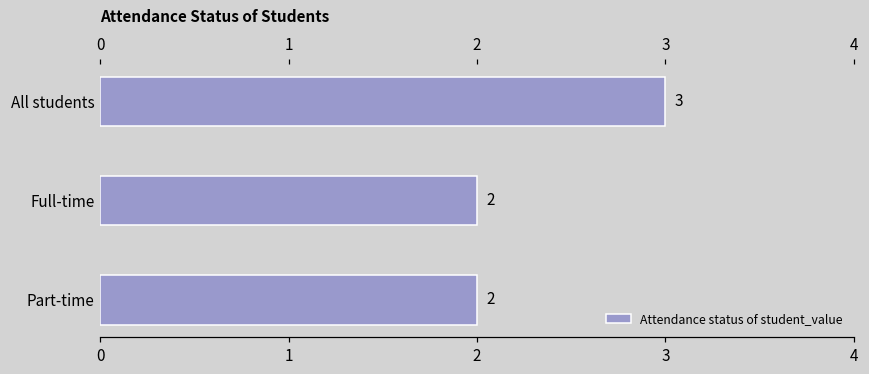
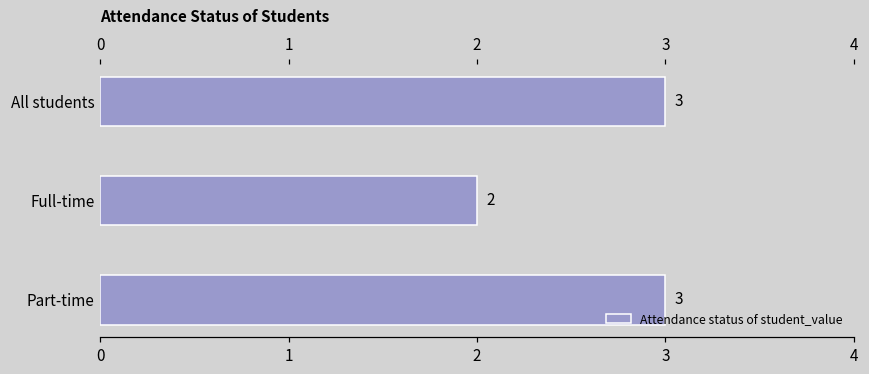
  {
    "All students": 3,
    "Full-time": 2,
-   "Part-time": 2
+   "Part-time": 3
  }
